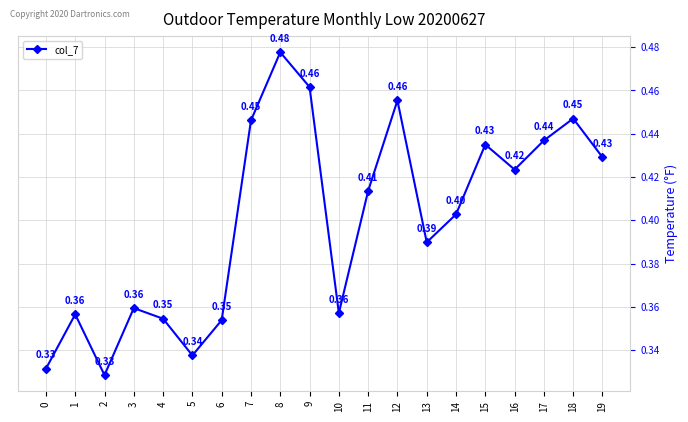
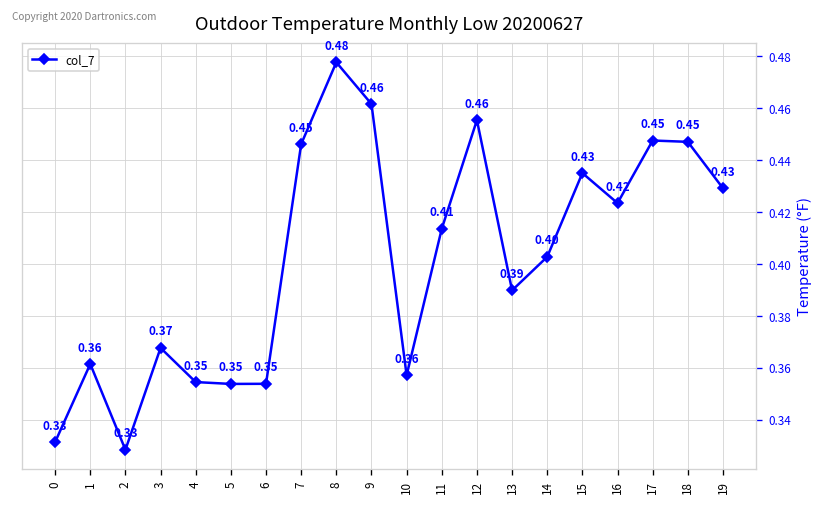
  {
    "0": 0.33,
-   "1": 0.357,
+   "1": 0.362,
    "2": 0.33,
-   "3": 0.36,
+   "3": 0.37,
    "4": 0.35,
-   "5": 0.34,
+   "5": 0.35,
    "6": 0.35,
    "7": 0.45,
    "8": 0.48,
    "9": 0.46,
    "10": 0.36,
    "11": 0.41,
    "12": 0.46,
    "13": 0.39,
    "14": 0.40,
    "15": 0.43,
    "16": 0.42,
-   "17": 0.44,
+   "17": 0.45,
    "18": 0.45,
    "19": 0.43
  }
